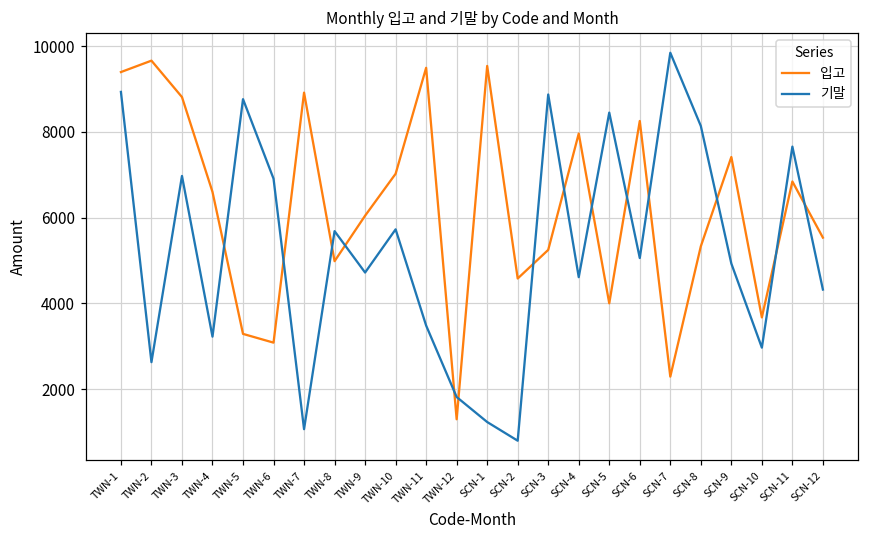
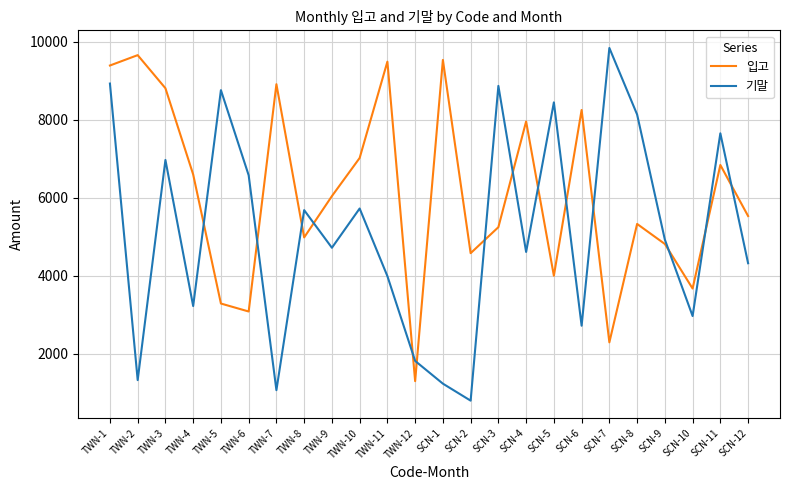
  {
    "입고": {
      "TWN-1": 9400,
      "TWN-2": 9700,
      "TWN-3": 8800,
      "TWN-4": 6600,
      "TWN-5": 3300,
      "TWN-6": 3100,
      "TWN-7": 8900,
      "TWN-8": 5000,
      "TWN-9": 6000,
      "TWN-10": 7000,
      "TWN-11": 9500,
      "TWN-12": 1300,
      "SCN-1": 9500,
      "SCN-2": 4600,
      "SCN-3": 5200,
      "SCN-4": 8000,
      "SCN-5": 4000,
      "SCN-6": 8300,
      "SCN-7": 2300,
      "SCN-8": 5300,
-     "SCN-9": 7400,
+     "SCN-9": 4800,
      "SCN-10": 3700,
      "SCN-11": 6800,
      "SCN-12": 5500
    },
    "기말": {
      "TWN-1": 8900,
-     "TWN-2": 2600,
+     "TWN-2": 1300,
      "TWN-3": 7000,
      "TWN-4": 3200,
      "TWN-5": 8800,
-     "TWN-6": 6900,
+     "TWN-6": 6600,
      "TWN-7": 1100,
      "TWN-8": 5700,
      "TWN-9": 4700,
      "TWN-10": 5700,
-     "TWN-11": 3500,
+     "TWN-11": 4000,
      "TWN-12": 1800,
      "SCN-1": 1200,
      "SCN-2": 800,
      "SCN-3": 8900,
      "SCN-4": 4600,
      "SCN-5": 8400,
-     "SCN-6": 5100,
+     "SCN-6": 2700,
      "SCN-7": 9800,
      "SCN-8": 8100,
      "SCN-9": 4900,
      "SCN-10": 3000,
      "SCN-11": 7700,
      "SCN-12": 4300
    }
  }
